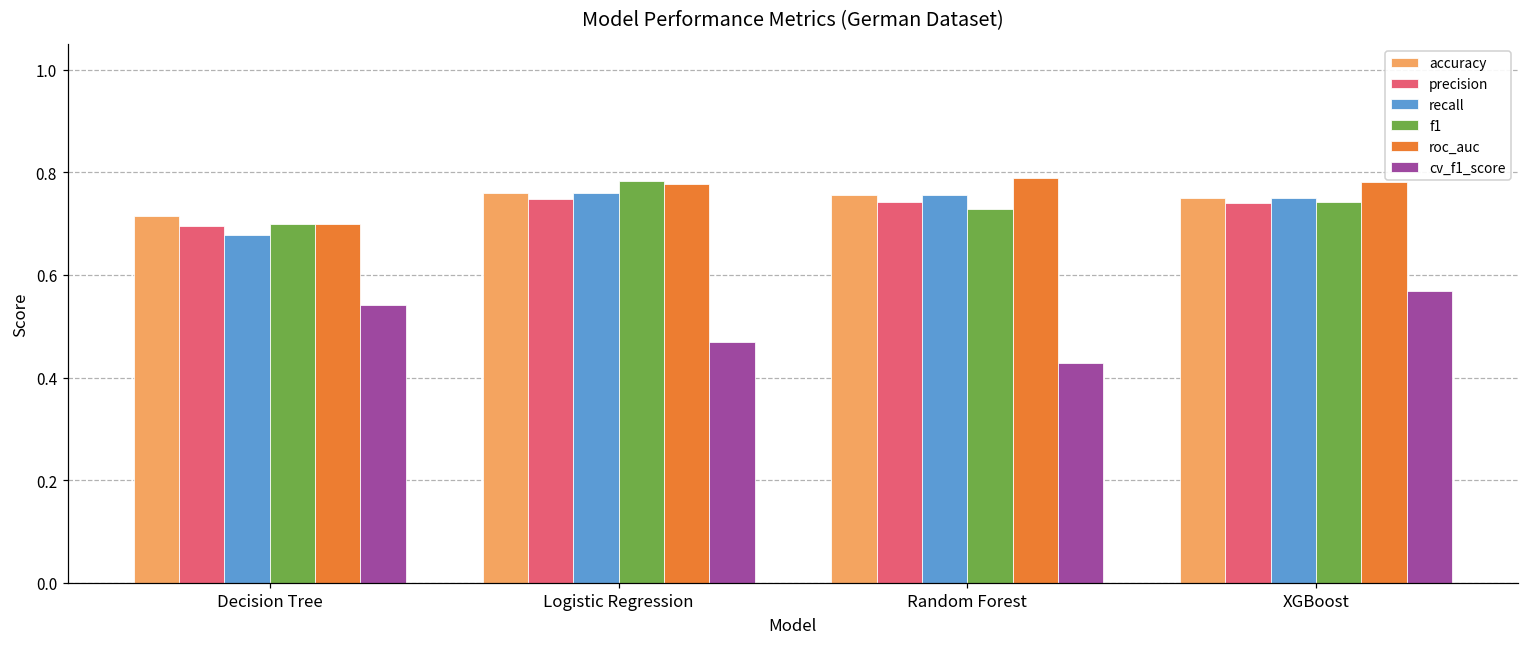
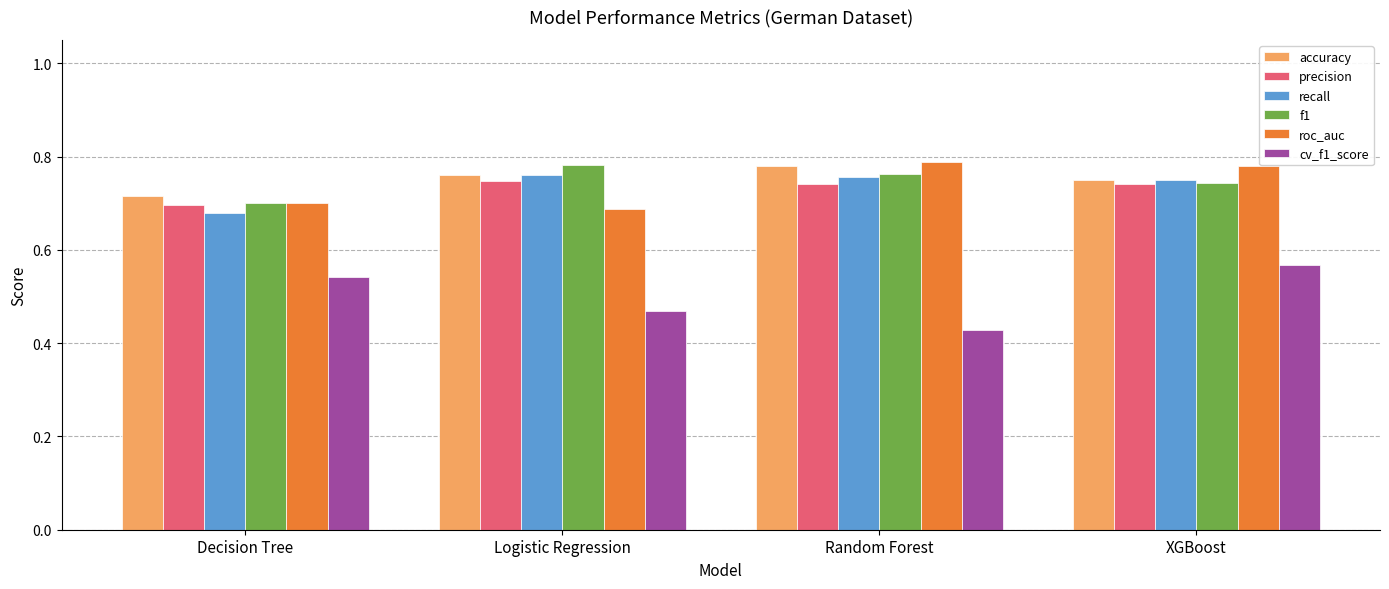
  {
    "accuracy": {
      "Decision Tree": 0.72,
      "Logistic Regression": 0.76,
-     "Random Forest": 0.76,
+     "Random Forest": 0.78,
      "XGBoost": 0.75
    },
    "precision": {
      "Decision Tree": 0.70,
      "Logistic Regression": 0.75,
      "Random Forest": 0.74,
      "XGBoost": 0.74
    },
    "recall": {
      "Decision Tree": 0.68,
      "Logistic Regression": 0.76,
      "Random Forest": 0.76,
      "XGBoost": 0.75
    },
    "f1": {
      "Decision Tree": 0.70,
      "Logistic Regression": 0.78,
-     "Random Forest": 0.73,
+     "Random Forest": 0.76,
      "XGBoost": 0.74
    },
    "roc_auc": {
      "Decision Tree": 0.70,
-     "Logistic Regression": 0.78,
+     "Logistic Regression": 0.69,
      "Random Forest": 0.79,
      "XGBoost": 0.78
    },
    "cv_f1_score": {
      "Decision Tree": 0.54,
      "Logistic Regression": 0.47,
      "Random Forest": 0.43,
      "XGBoost": 0.57
    }
  }
